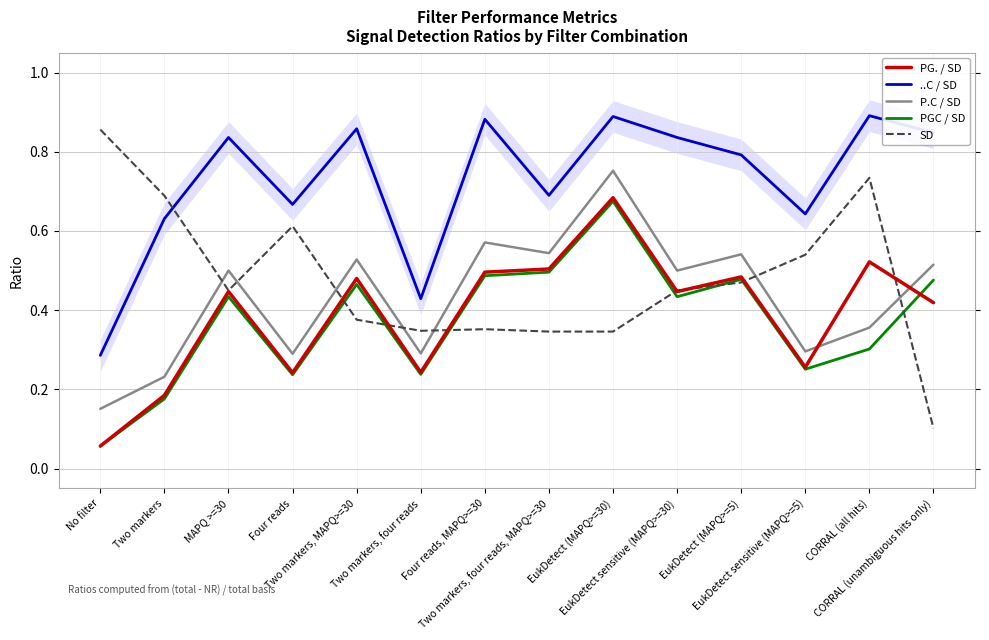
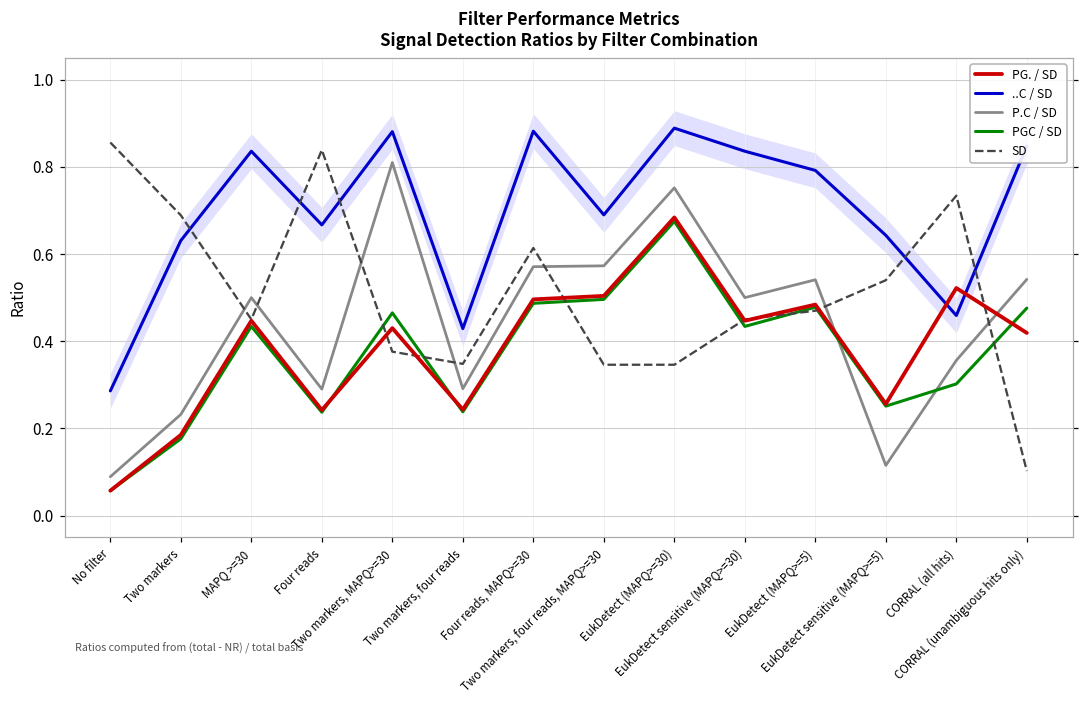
  {
    "PG. / SD": {
      "Two markers": 0.19,
-     "Two markers, MAPQ>=30": 0.48,
+     "Two markers, MAPQ>=30": 0.43,
      "Four reads, MAPQ>=30": 0.50,
      "Two markers, four reads, MAPQ>=30": 0.50,
      "EukDetect (MAPQ>=30)": 0.68,
      "CORRAL (all hits)": 0.52,
      "CORRAL (unambiguous hits only)": 0.42
    },
    "..C / SD": {
      "No filter": 0.29,
      "Two markers": 0.63,
      "MAPQ >=30": 0.84,
      "Four reads": 0.67,
-     "Two markers, MAPQ>=30": 0.86,
+     "Two markers, MAPQ>=30": 0.88,
      "Two markers, four reads": 0.43,
      "Four reads, MAPQ>=30": 0.88,
      "Two markers, four reads, MAPQ>=30": 0.69,
      "EukDetect (MAPQ>=30)": 0.89,
      "EukDetect sensitive (MAPQ>=30)": 0.84,
      "EukDetect (MAPQ>=5)": 0.79,
      "EukDetect sensitive (MAPQ>=5)": 0.64,
-     "CORRAL (all hits)": 0.89
+     "CORRAL (all hits)": 0.46
    },
    "P.C / SD": {
-     "No filter": 0.15,
+     "No filter": 0.09,
      "Two markers": 0.23,
      "MAPQ >=30": 0.50,
      "Four reads": 0.29,
-     "Two markers, MAPQ>=30": 0.53,
+     "Two markers, MAPQ>=30": 0.81,
      "Two markers, four reads": 0.29,
      "Four reads, MAPQ>=30": 0.57,
-     "Two markers, four reads, MAPQ>=30": 0.54,
+     "Two markers, four reads, MAPQ>=30": 0.57,
      "EukDetect (MAPQ>=30)": 0.75,
      "EukDetect sensitive (MAPQ>=30)": 0.50,
      "EukDetect (MAPQ>=5)": 0.54,
-     "EukDetect sensitive (MAPQ>=5)": 0.30,
+     "EukDetect sensitive (MAPQ>=5)": 0.12,
      "CORRAL (all hits)": 0.36,
-     "CORRAL (unambiguous hits only)": 0.52
+     "CORRAL (unambiguous hits only)": 0.54
    },
    "PGC / SD": {
      "Two markers": 0.18,
      "MAPQ >=30": 0.43,
      "Two markers, MAPQ>=30": 0.47,
      "Four reads, MAPQ>=30": 0.49,
      "Two markers, four reads, MAPQ>=30": 0.50,
      "EukDetect (MAPQ>=30)": 0.68,
      "EukDetect sensitive (MAPQ>=30)": 0.43,
      "CORRAL (all hits)": 0.30,
      "CORRAL (unambiguous hits only)": 0.48
    },
    "SD": {
      "No filter": 0.86,
      "Two markers": 0.69,
-     "Four reads": 0.61,
+     "Four reads": 0.84,
      "Two markers, MAPQ>=30": 0.38,
      "Two markers, four reads": 0.35,
-     "Four reads, MAPQ>=30": 0.35,
+     "Four reads, MAPQ>=30": 0.61,
      "Two markers, four reads, MAPQ>=30": 0.35,
      "EukDetect (MAPQ>=30)": 0.35,
      "EukDetect (MAPQ>=5)": 0.47,
      "EukDetect sensitive (MAPQ>=5)": 0.54,
      "CORRAL (all hits)": 0.73,
      "CORRAL (unambiguous hits only)": 0.10
    }
  }
